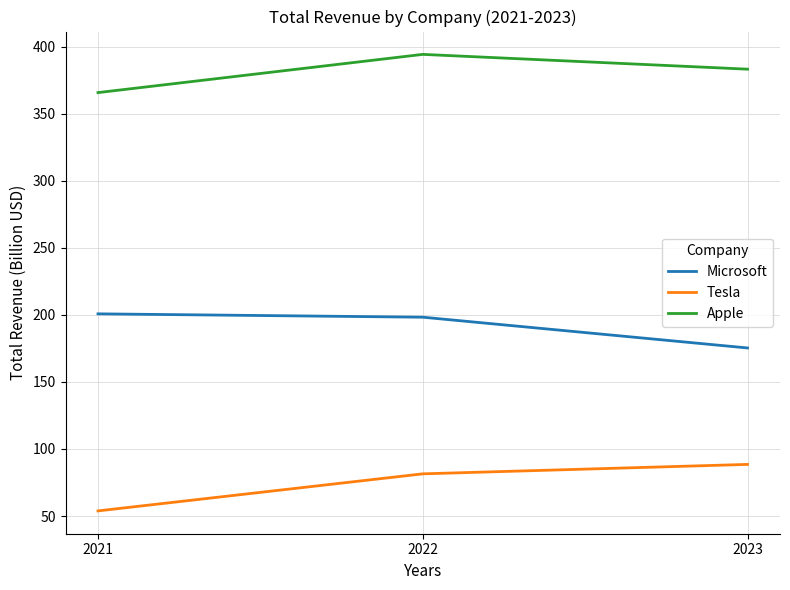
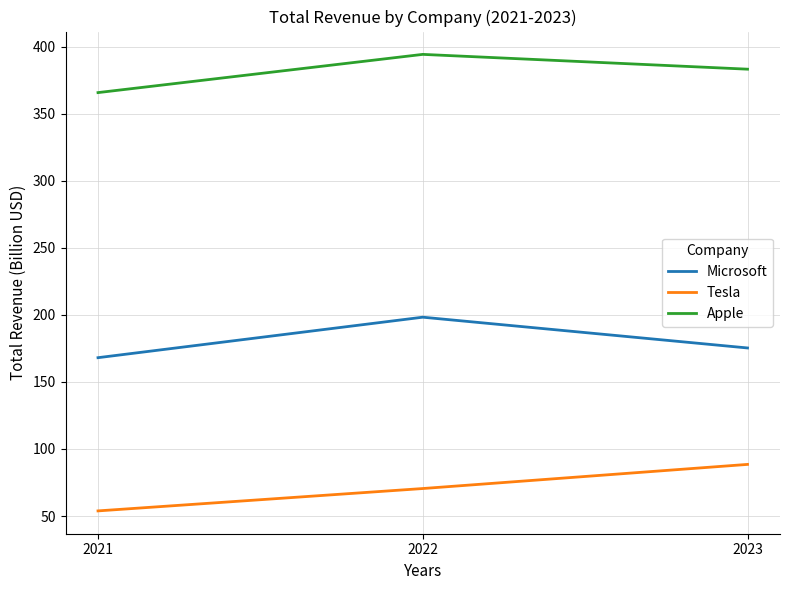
  {
    "Microsoft": {
-     "2021": 201,
+     "2021": 168,
      "2022": 198,
      "2023": 175
    },
    "Tesla": {
      "2021": 54,
-     "2022": 81,
+     "2022": 71,
      "2023": 89
    },
    "Apple": {
      "2021": 366,
      "2022": 394,
      "2023": 383
    }
  }
